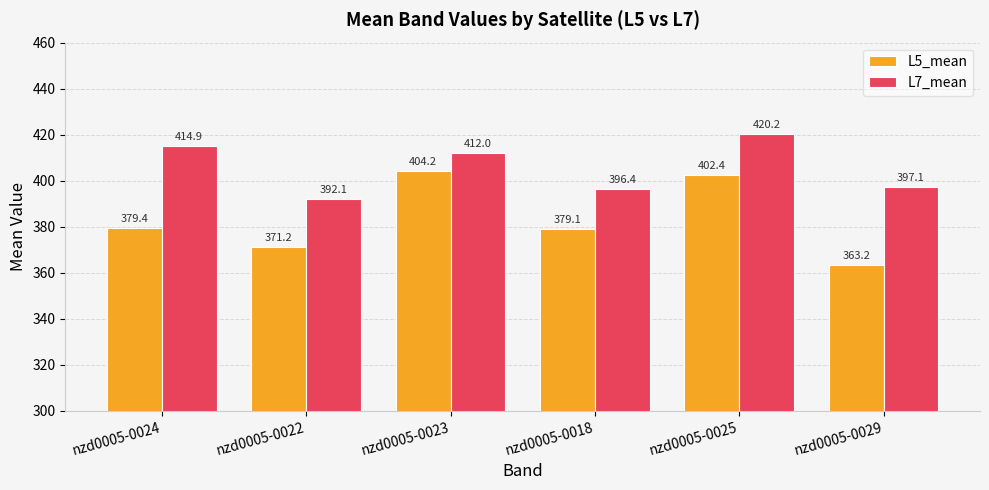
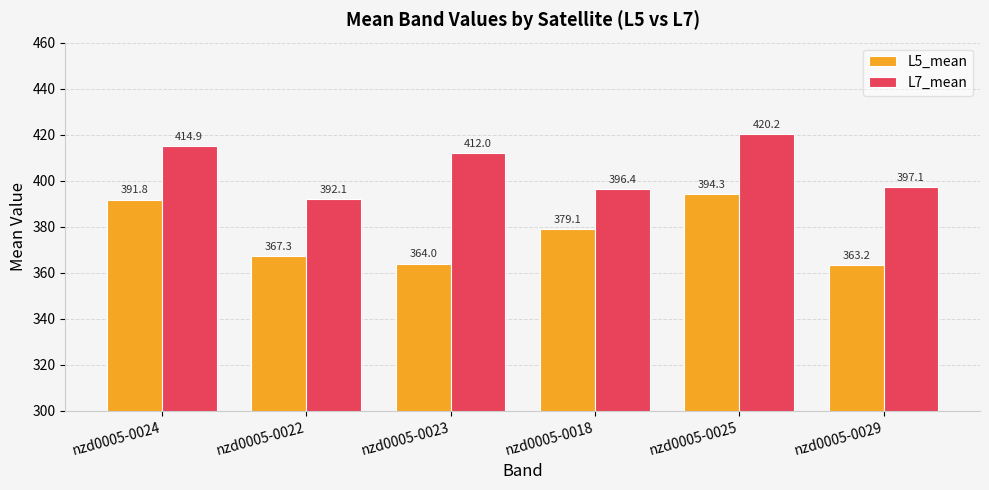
  {
    "L5_mean": {
-     "nzd0005-0024": 379.4,
-     "nzd0005-0022": 371.2,
-     "nzd0005-0023": 404.2,
+     "nzd0005-0024": 391.8,
+     "nzd0005-0022": 367.3,
+     "nzd0005-0023": 364.0,
      "nzd0005-0018": 379.1,
-     "nzd0005-0025": 402.4,
+     "nzd0005-0025": 394.3,
      "nzd0005-0029": 363.2
    },
    "L7_mean": {
      "nzd0005-0024": 414.9,
      "nzd0005-0022": 392.1,
      "nzd0005-0023": 412.0,
      "nzd0005-0018": 396.4,
      "nzd0005-0025": 420.2,
      "nzd0005-0029": 397.1
    }
  }
